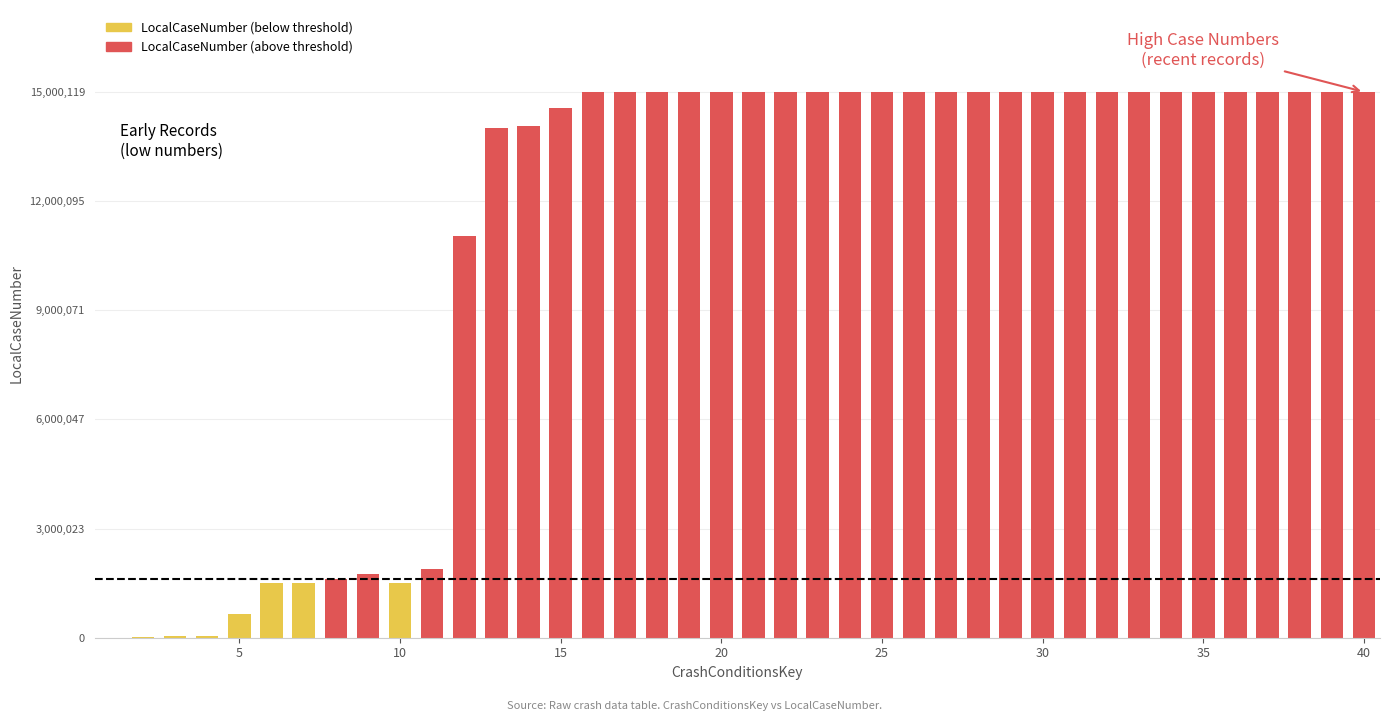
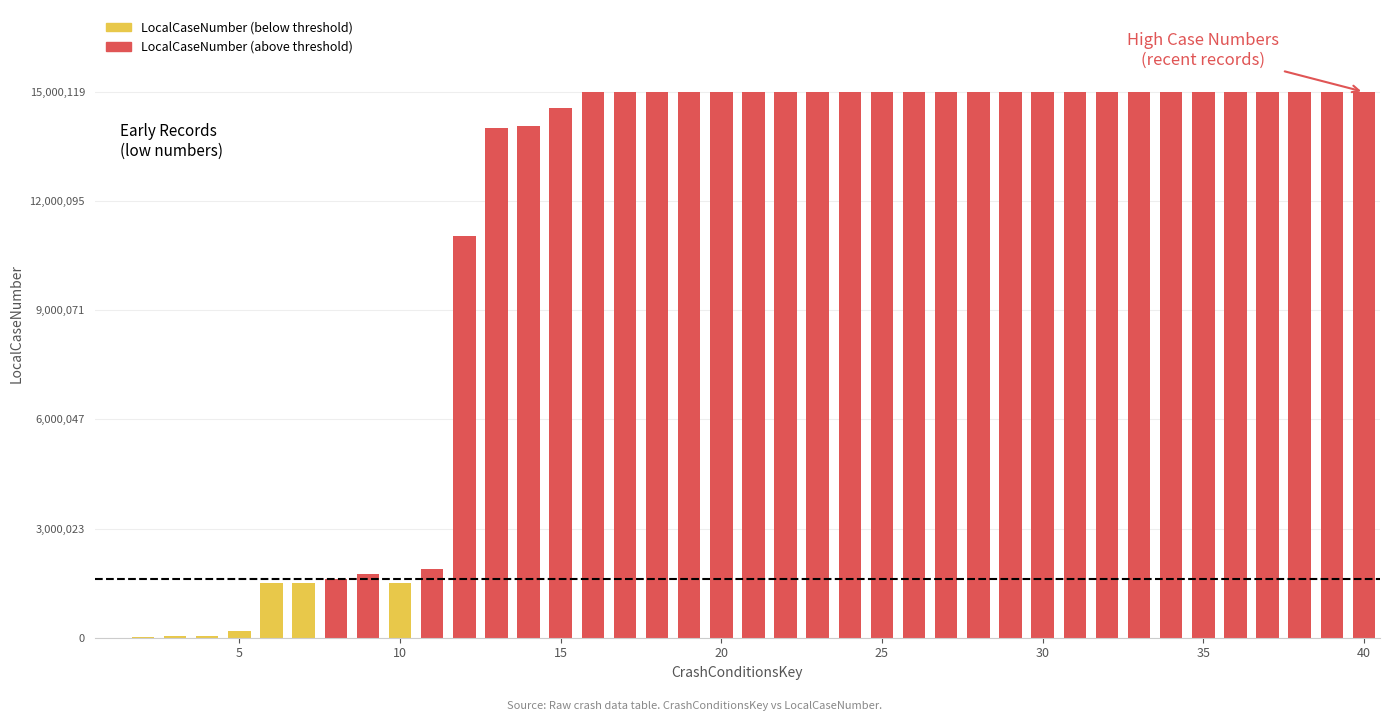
  {
-   "5": "700,000",
+   "5": "200,000",
    "10": "1,500,000",
    "15": "14,600,000",
    "20": "15,000,000",
    "25": "15,000,000",
    "30": "15,000,000",
    "35": "15,000,000",
    "40": "15,000,000"
  }
